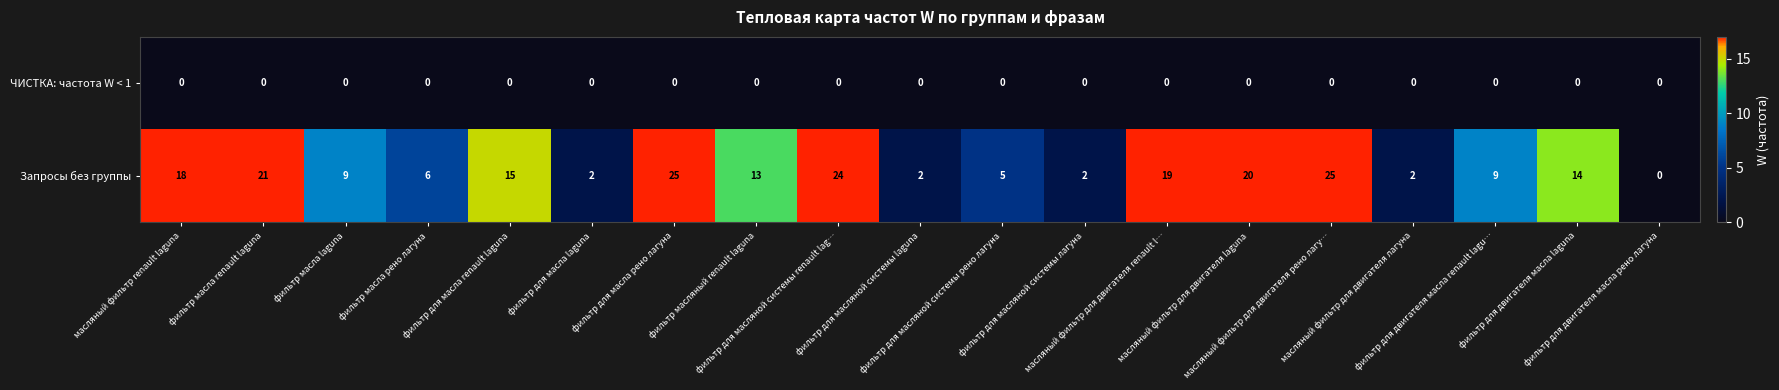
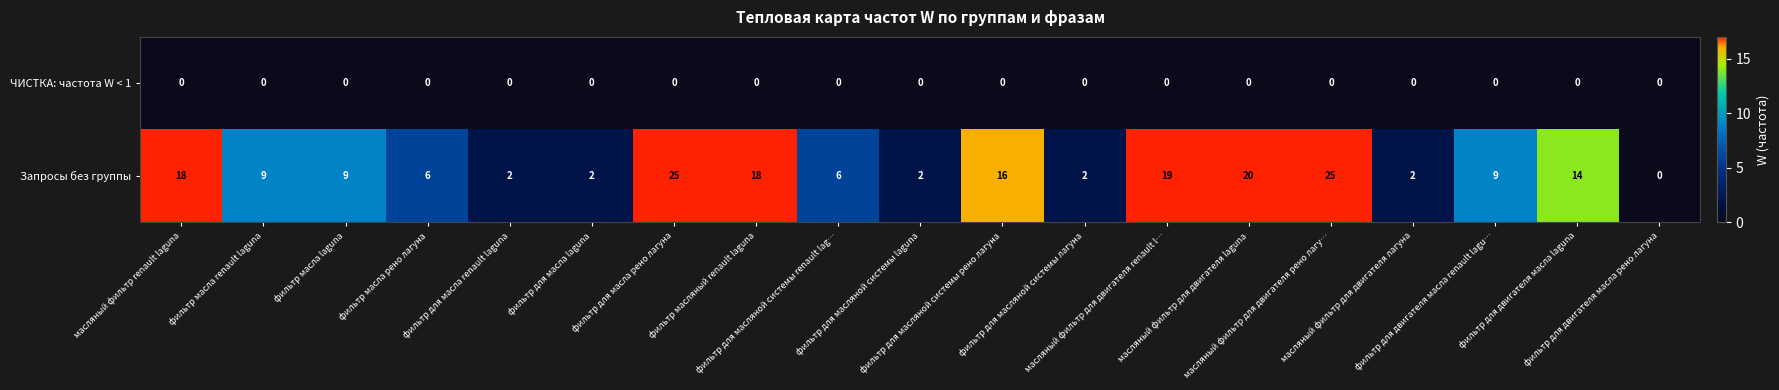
  {
    "ЧИСТКА: частота W < 1": {
      "масляный фильтр renault laguna": 0,
      "фильтр масла renault laguna": 0,
      "фильтр масла laguna": 0,
      "фильтр масла рено лагуна": 0,
      "фильтр для масла renault laguna": 0,
      "фильтр для масла laguna": 0,
      "фильтр для масла рено лагуна": 0,
      "фильтр масляный renault laguna": 0,
      "фильтр для масляной системы renault lag…": 0,
      "фильтр для масляной системы laguna": 0,
      "фильтр для масляной системы рено лагуна": 0,
      "фильтр для масляной системы лагуна": 0,
      "масляный фильтр для двигателя renault l…": 0,
      "масляный фильтр для двигателя laguna": 0,
      "масляный фильтр для двигателя рено лагу…": 0,
      "масляный фильтр для двигателя лагуна": 0,
      "фильтр для двигателя масла renault lagu…": 0,
      "фильтр для двигателя масла laguna": 0,
      "фильтр для двигателя масла рено лагуна": 0
    },
    "Запросы без группы": {
      "масляный фильтр renault laguna": 18,
-     "фильтр масла renault laguna": 21,
+     "фильтр масла renault laguna": 9,
      "фильтр масла laguna": 9,
      "фильтр масла рено лагуна": 6,
-     "фильтр для масла renault laguna": 15,
+     "фильтр для масла renault laguna": 2,
      "фильтр для масла laguna": 2,
      "фильтр для масла рено лагуна": 25,
-     "фильтр масляный renault laguna": 13,
-     "фильтр для масляной системы renault lag…": 24,
+     "фильтр масляный renault laguna": 18,
+     "фильтр для масляной системы renault lag…": 6,
      "фильтр для масляной системы laguna": 2,
-     "фильтр для масляной системы рено лагуна": 5,
+     "фильтр для масляной системы рено лагуна": 16,
      "фильтр для масляной системы лагуна": 2,
      "масляный фильтр для двигателя renault l…": 19,
      "масляный фильтр для двигателя laguna": 20,
      "масляный фильтр для двигателя рено лагу…": 25,
      "масляный фильтр для двигателя лагуна": 2,
      "фильтр для двигателя масла renault lagu…": 9,
      "фильтр для двигателя масла laguna": 14,
      "фильтр для двигателя масла рено лагуна": 0
    }
  }
